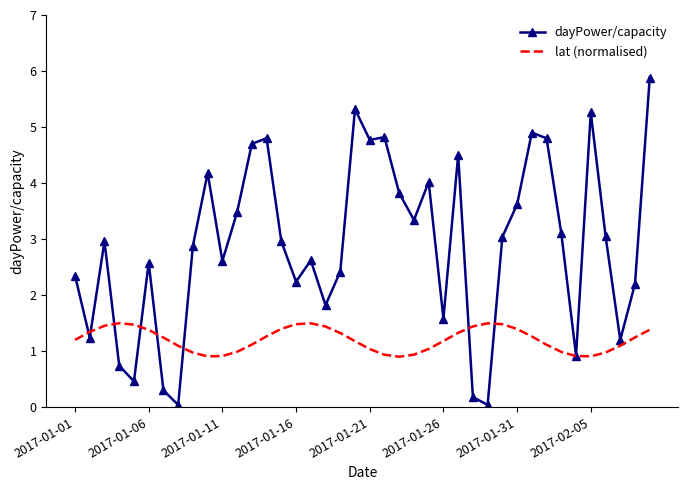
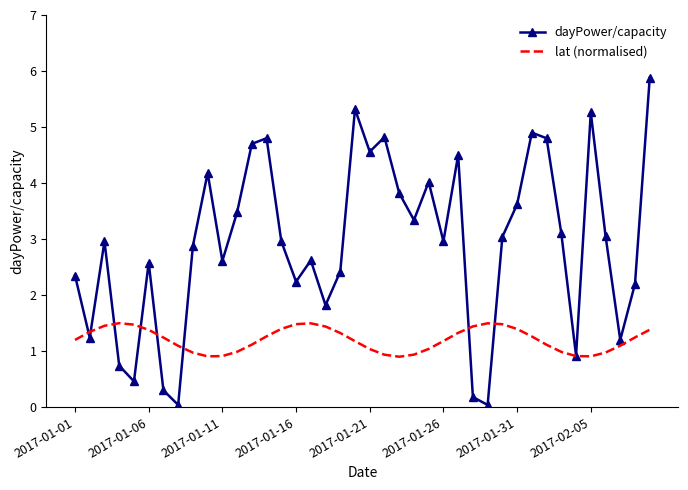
  {
    "dayPower/capacity": {
      "2017-01-01": 2.4,
      "2017-01-06": 2.6,
      "2017-01-11": 2.6,
      "2017-01-16": 2.2,
-     "2017-01-21": 4.8,
-     "2017-01-26": 1.6,
+     "2017-01-21": 4.6,
+     "2017-01-26": 3.0,
      "2017-01-31": 3.6,
      "2017-02-05": 5.3
    },
    "lat (normalised)": {
      "2017-01-01": 1.2,
      "2017-01-06": 1.4,
      "2017-01-11": 0.9,
      "2017-01-16": 1.5,
      "2017-01-21": 1.0,
      "2017-01-26": 1.2,
      "2017-01-31": 1.4,
      "2017-02-05": 0.9
    }
  }
